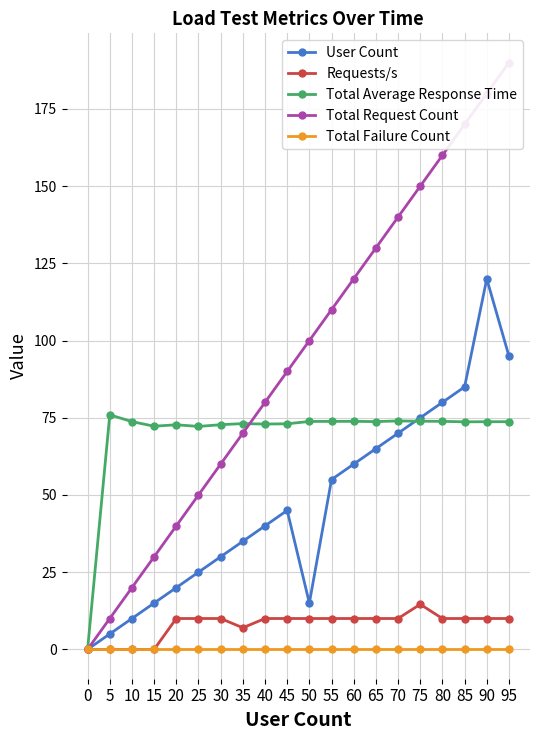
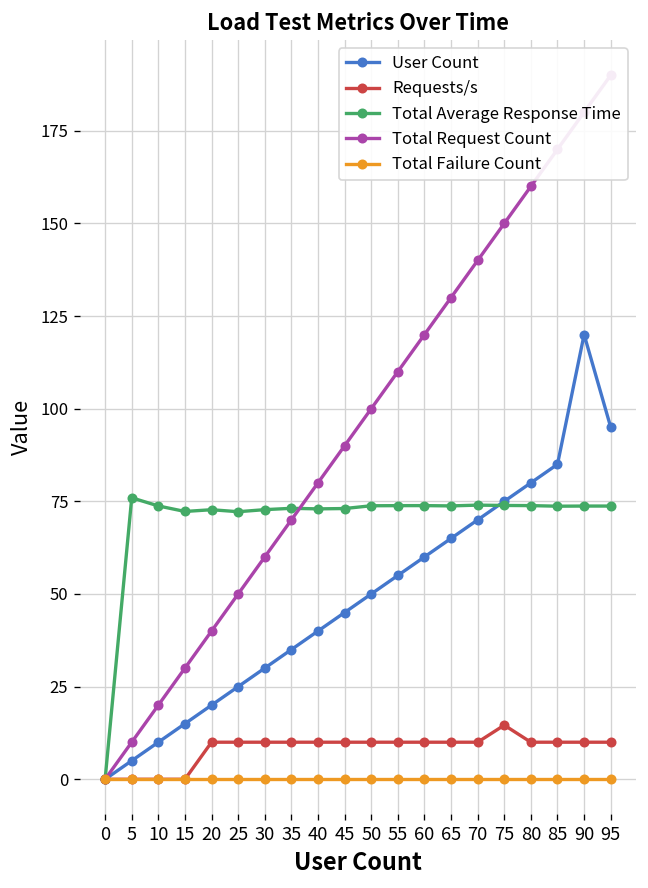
  {
    "User Count": {
      "5": 5,
      "10": 10,
      "15": 15,
      "20": 20,
      "25": 25,
      "30": 30,
      "35": 35,
      "40": 40,
      "45": 45,
-     "50": 15,
+     "50": 50,
      "55": 55,
      "60": 60,
      "65": 65,
      "70": 70,
      "75": 75,
      "80": 80,
      "85": 85,
      "90": 120,
      "95": 95
    },
    "Requests/s": {
      "20": 10,
      "25": 10,
      "30": 10,
-     "35": 7,
+     "35": 10,
      "40": 10,
      "45": 10,
      "50": 10,
      "55": 10,
      "60": 10,
      "65": 10,
      "70": 10,
      "75": 15,
      "80": 10,
      "85": 10,
      "90": 10,
      "95": 10
    },
    "Total Average Response Time": {
      "5": 76,
      "10": 74,
      "15": 72,
      "20": 73,
      "25": 72,
      "30": 73,
      "35": 73,
      "40": 73,
      "45": 73,
      "50": 74,
      "55": 74,
      "60": 74,
      "65": 74,
      "70": 74,
      "75": 74,
      "80": 74,
      "85": 74,
      "90": 74,
      "95": 74
    },
    "Total Request Count": {
      "5": 10,
      "10": 20,
      "15": 30,
      "20": 40,
      "25": 50,
      "30": 60,
      "35": 70,
      "40": 80,
      "45": 90,
      "50": 100,
      "55": 110,
      "60": 120,
      "65": 130,
      "70": 140,
      "75": 150,
      "80": 160
    },
    "Total Failure Count": {
      "20": 0,
      "25": 0,
      "30": 0,
      "35": 0,
      "40": 0,
      "45": 0,
      "50": 0,
      "55": 0,
      "60": 0,
      "65": 0,
      "70": 0,
      "75": 0,
      "80": 0,
      "85": 0,
      "90": 0,
      "95": 0
    }
  }
